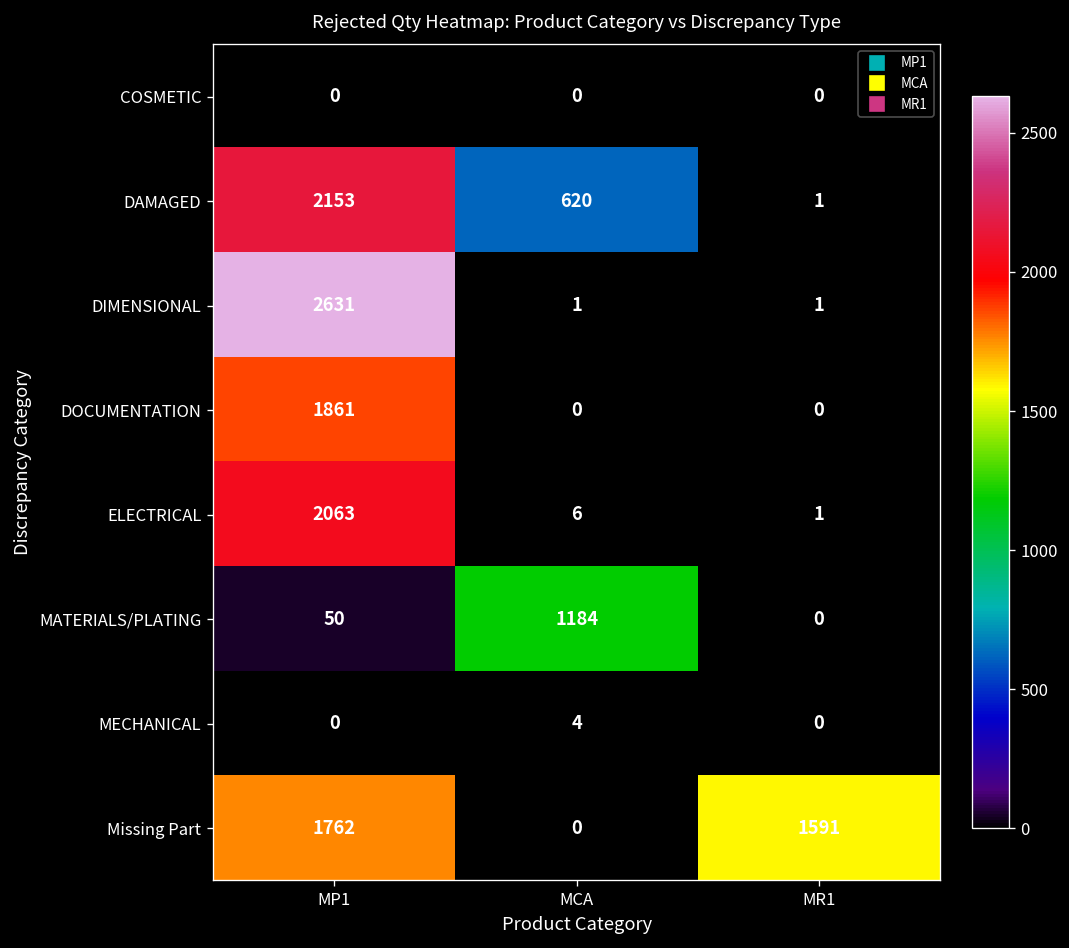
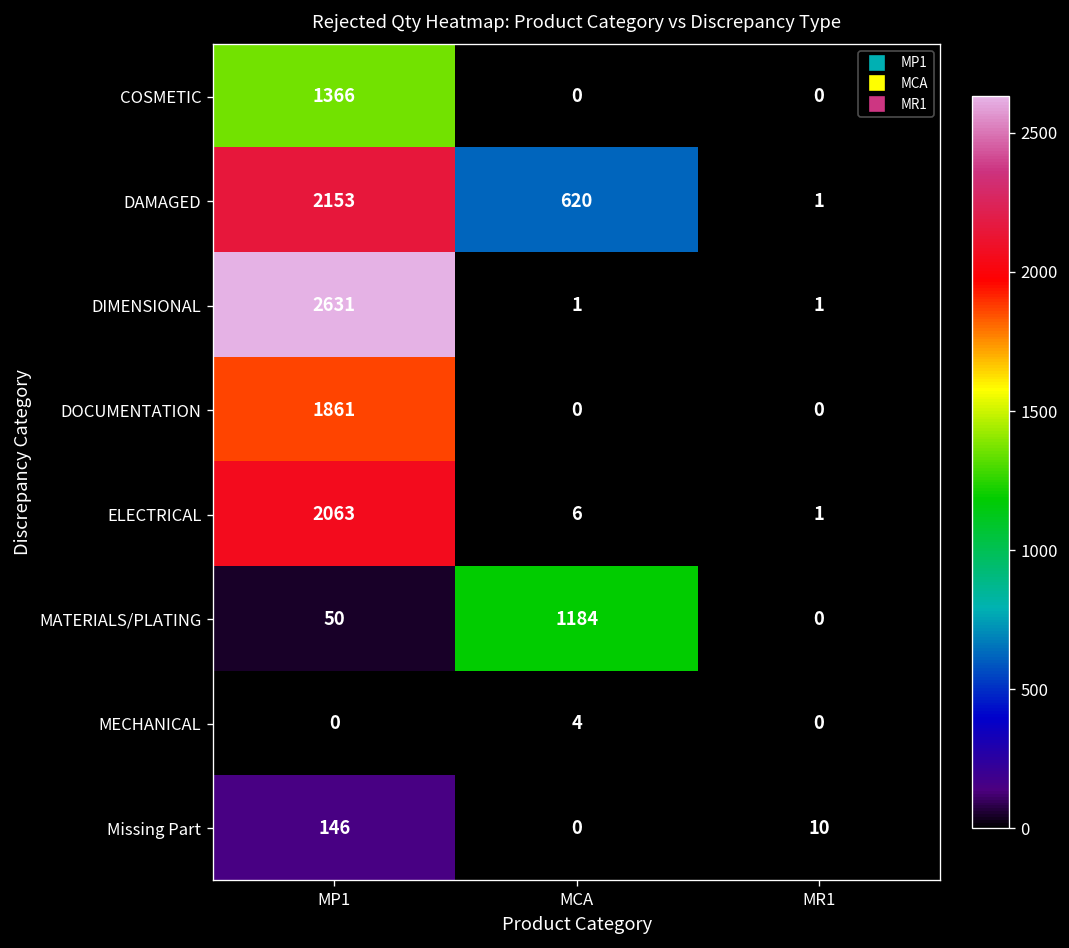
  {
    "COSMETIC": {
-     "MP1": 0,
+     "MP1": 1366,
      "MCA": 0,
      "MR1": 0
    },
    "DAMAGED": {
      "MP1": 2153,
      "MCA": 620,
      "MR1": 1
    },
    "DIMENSIONAL": {
      "MP1": 2631,
      "MCA": 1,
      "MR1": 1
    },
    "DOCUMENTATION": {
      "MP1": 1861,
      "MCA": 0,
      "MR1": 0
    },
    "ELECTRICAL": {
      "MP1": 2063,
      "MCA": 6,
      "MR1": 1
    },
    "MATERIALS/PLATING": {
      "MP1": 50,
      "MCA": 1184,
      "MR1": 0
    },
    "MECHANICAL": {
      "MP1": 0,
      "MCA": 4,
      "MR1": 0
    },
    "Missing Part": {
-     "MP1": 1762,
+     "MP1": 146,
      "MCA": 0,
-     "MR1": 1591
+     "MR1": 10
    }
  }
